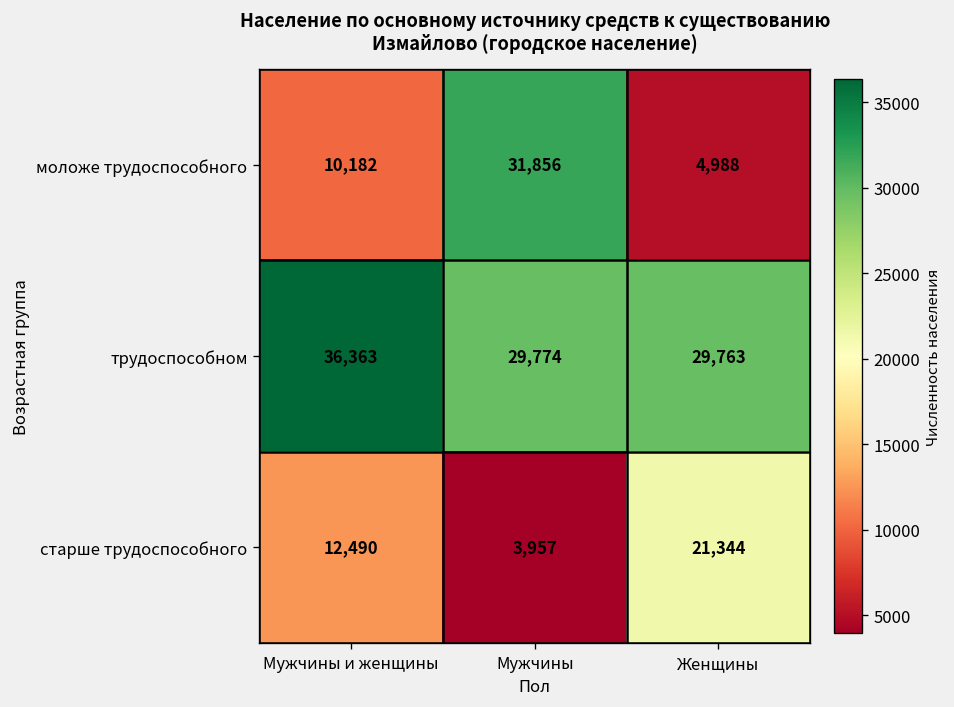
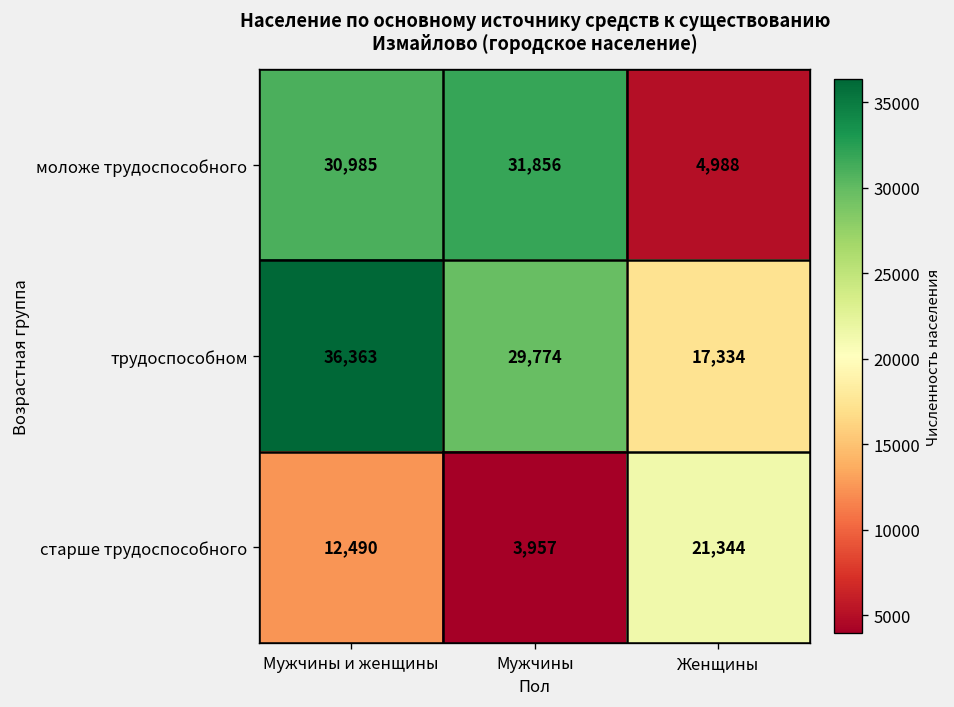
  {
    "моложе трудоспособного": {
-     "Мужчины и женщины": "10,182",
+     "Мужчины и женщины": "30,985",
      "Мужчины": "31,856",
      "Женщины": "4,988"
    },
    "трудоспособном": {
      "Мужчины и женщины": "36,363",
      "Мужчины": "29,774",
-     "Женщины": "29,763"
+     "Женщины": "17,334"
    },
    "старше трудоспособного": {
      "Мужчины и женщины": "12,490",
      "Мужчины": "3,957",
      "Женщины": "21,344"
    }
  }
